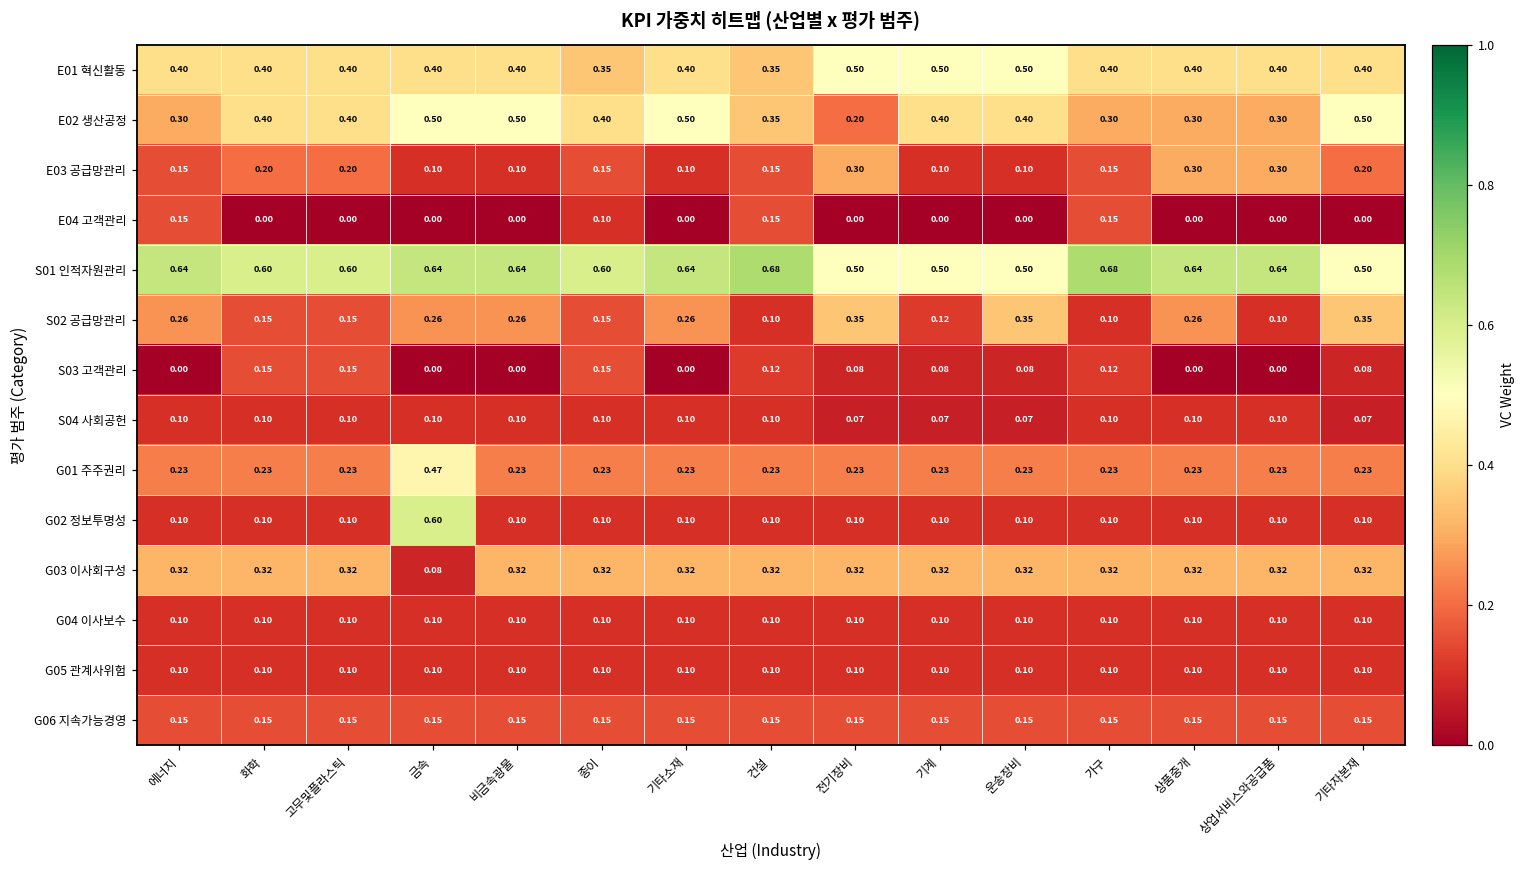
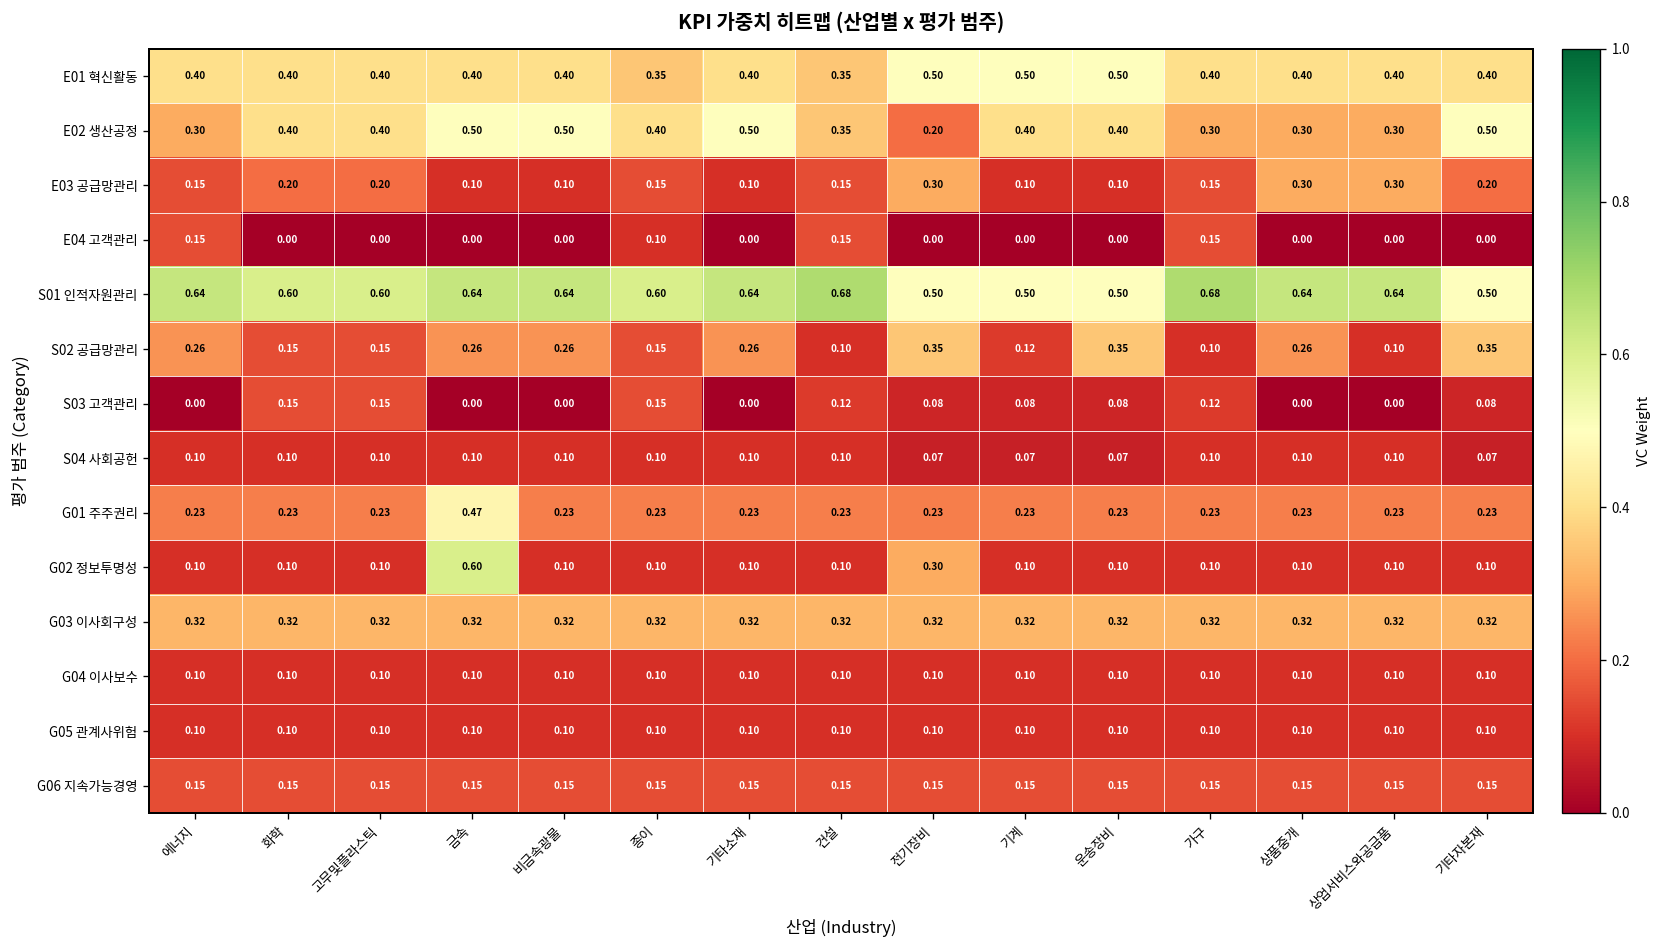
  {
    "G02 정보투명성": {
      "에너지": 0.10,
      "화학": 0.10,
      "고무및플라스틱": 0.10,
      "금속": 0.60,
      "비금속광물": 0.10,
      "종이": 0.10,
      "기타소재": 0.10,
      "건설": 0.10,
-     "전기장비": 0.10,
+     "전기장비": 0.30,
      "기계": 0.10,
      "운송장비": 0.10,
      "가구": 0.10,
      "상품중개": 0.10,
      "상업서비스와공급품": 0.10,
      "기타자본재": 0.10
    },
    "G03 이사회구성": {
      "에너지": 0.32,
      "화학": 0.32,
      "고무및플라스틱": 0.32,
-     "금속": 0.08,
+     "금속": 0.32,
      "비금속광물": 0.32,
      "종이": 0.32,
      "기타소재": 0.32,
      "건설": 0.32,
      "전기장비": 0.32,
      "기계": 0.32,
      "운송장비": 0.32,
      "가구": 0.32,
      "상품중개": 0.32,
      "상업서비스와공급품": 0.32,
      "기타자본재": 0.32
    }
  }
